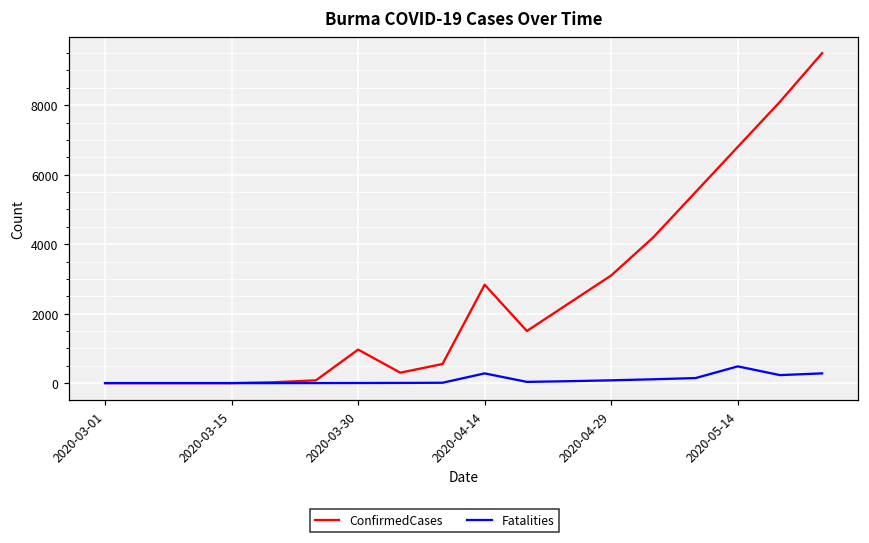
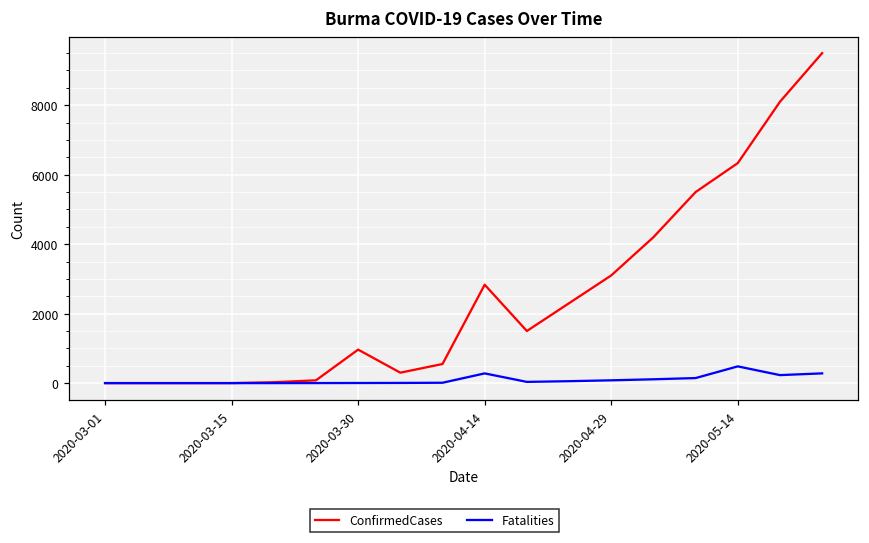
  {
    "ConfirmedCases": {
      "2020-03-30": 1000,
      "2020-04-14": 2800,
      "2020-04-29": 3100,
-     "2020-05-14": 6800
+     "2020-05-14": 6300
    },
    "Fatalities": {
      "2020-03-30": 0,
      "2020-04-14": 300,
      "2020-04-29": 100,
      "2020-05-14": 500
    }
  }
